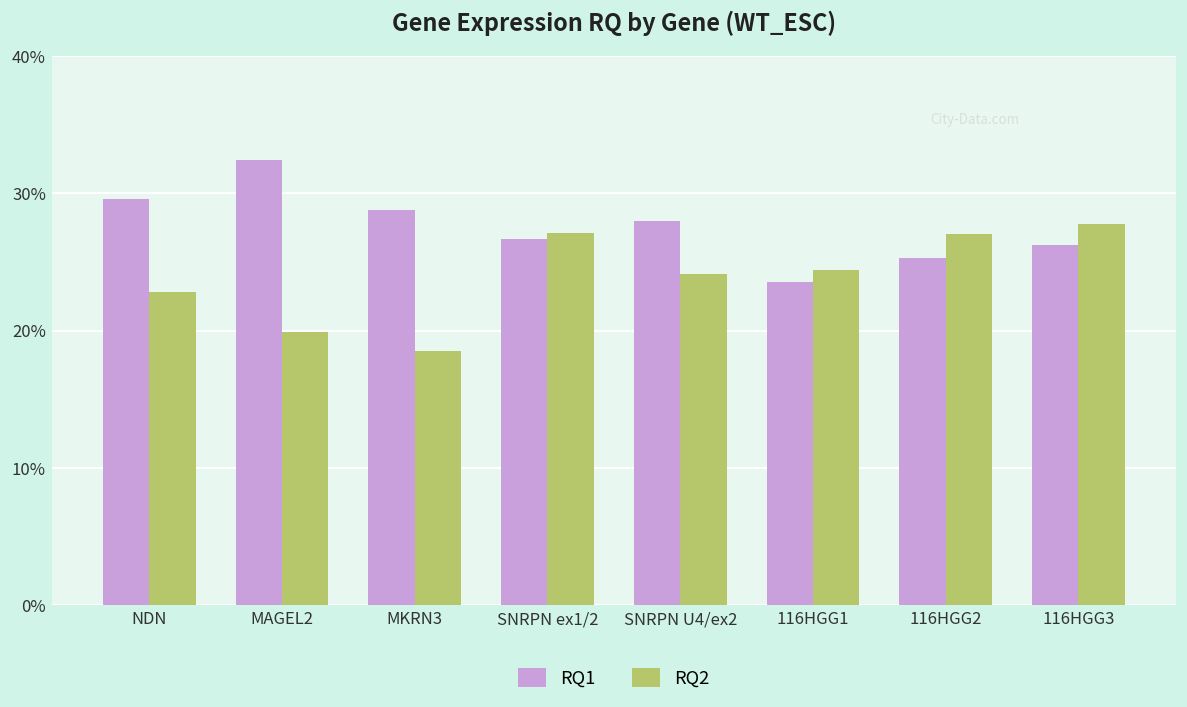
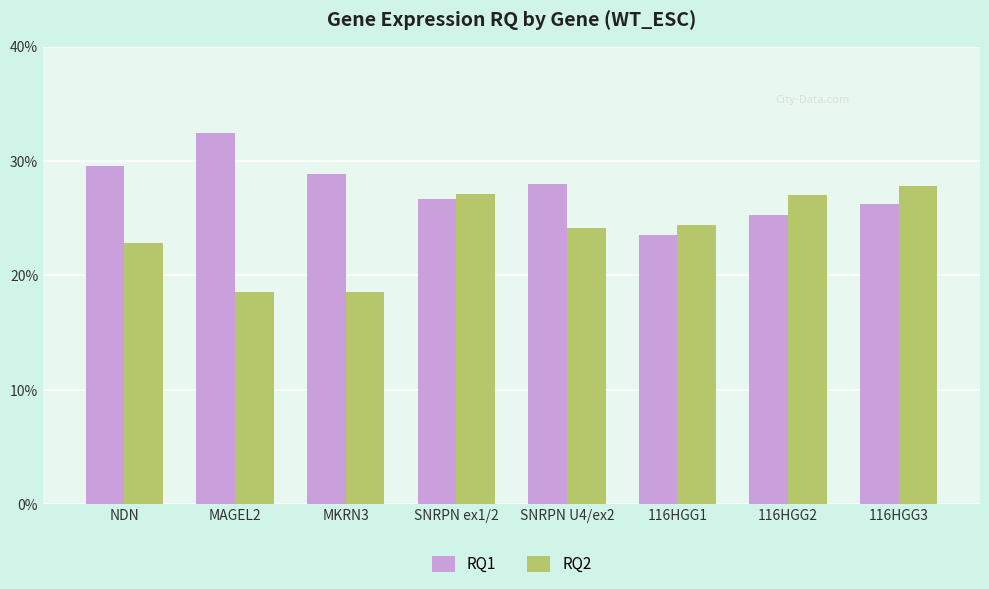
  {
    "RQ1": {
      "NDN": "29.6%",
      "MAGEL2": "32.4%",
      "MKRN3": "28.8%",
      "SNRPN ex1/2": "26.7%",
      "SNRPN U4/ex2": "28.0%",
      "116HGG1": "23.6%",
      "116HGG2": "25.3%",
      "116HGG3": "26.2%"
    },
    "RQ2": {
      "NDN": "22.8%",
-     "MAGEL2": "19.9%",
+     "MAGEL2": "18.5%",
      "MKRN3": "18.5%",
      "SNRPN ex1/2": "27.1%",
      "SNRPN U4/ex2": "24.1%",
      "116HGG1": "24.4%",
      "116HGG2": "27.0%",
      "116HGG3": "27.8%"
    }
  }
